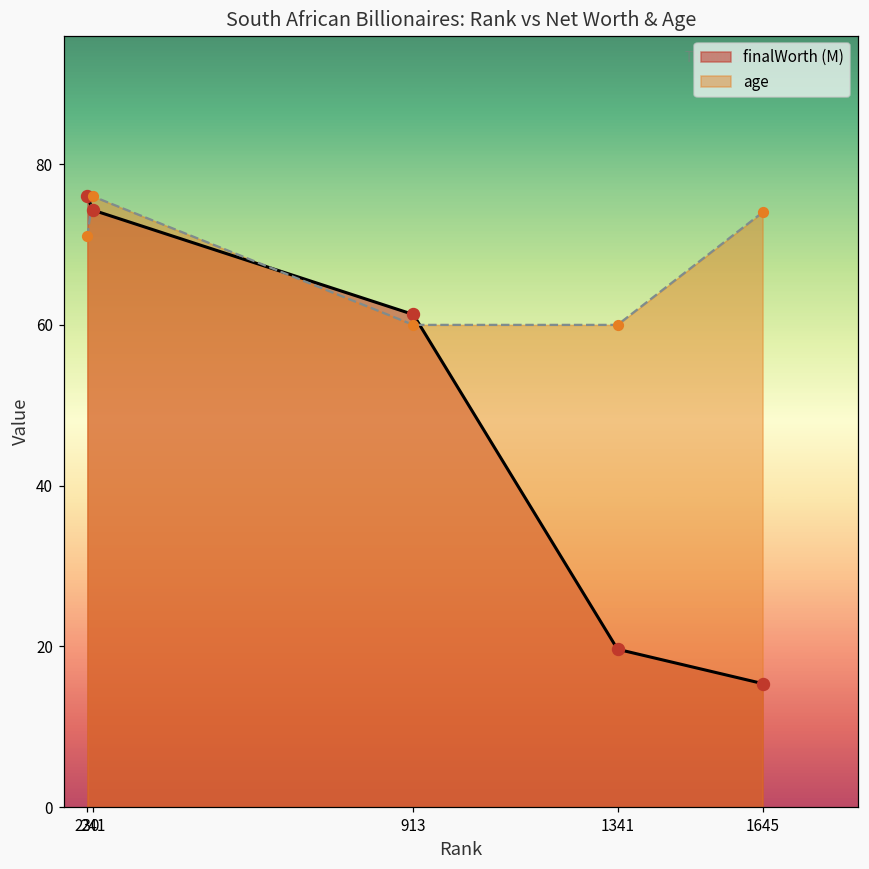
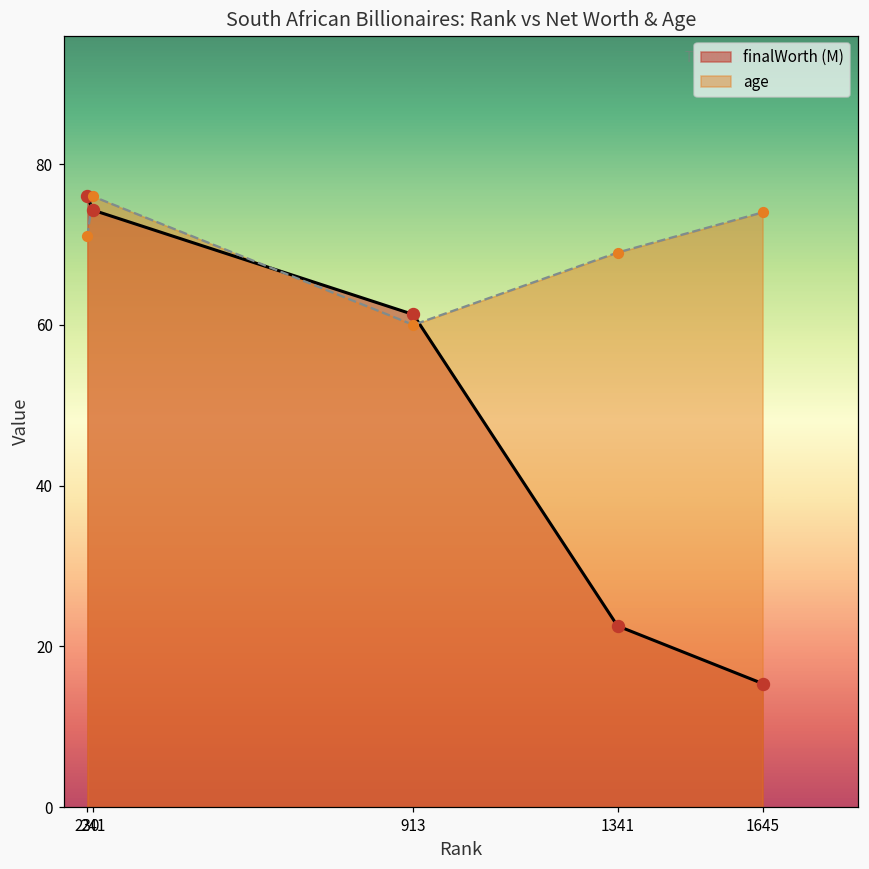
  {
    "finalWorth (M)": {
      "913": 61,
-     "1341": 20,
+     "1341": 23,
      "1645": 15
    },
    "age": {
      "913": 60,
-     "1341": 60,
+     "1341": 69,
      "1645": 74
    }
  }
